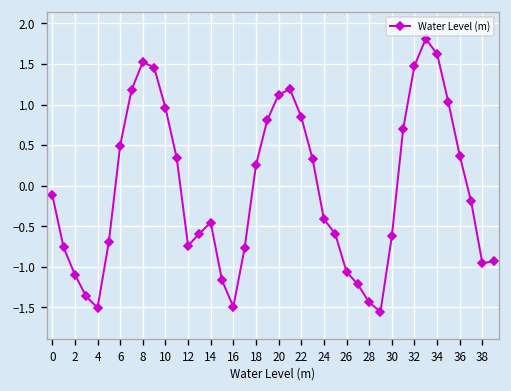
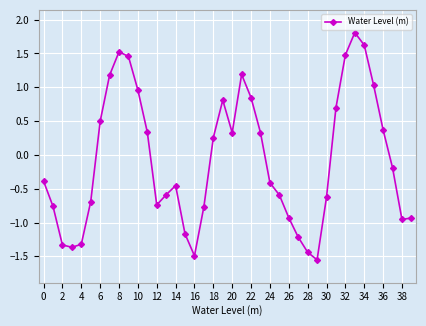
  {
-   "0": -0.1,
-   "2": -1.1,
-   "4": -1.5,
+   "0": -0.4,
+   "2": -1.3,
+   "4": -1.3,
    "6": 0.5,
    "8": 1.5,
    "10": 1.0,
    "12": -0.7,
    "14": -0.5,
    "16": -1.5,
    "18": 0.3,
-   "20": 1.1,
+   "20": 0.3,
    "22": 0.8,
    "24": -0.4,
-   "26": -1.1,
+   "26": -0.9,
    "28": -1.4,
    "30": -0.6,
    "32": 1.5,
    "34": 1.6,
    "36": 0.4,
    "38": -1.0
  }
